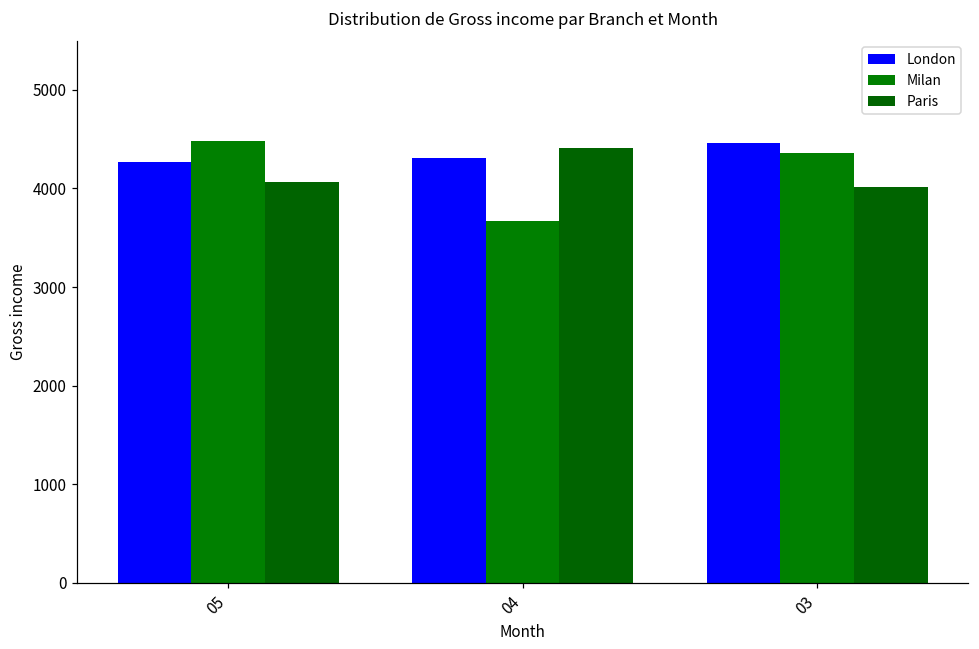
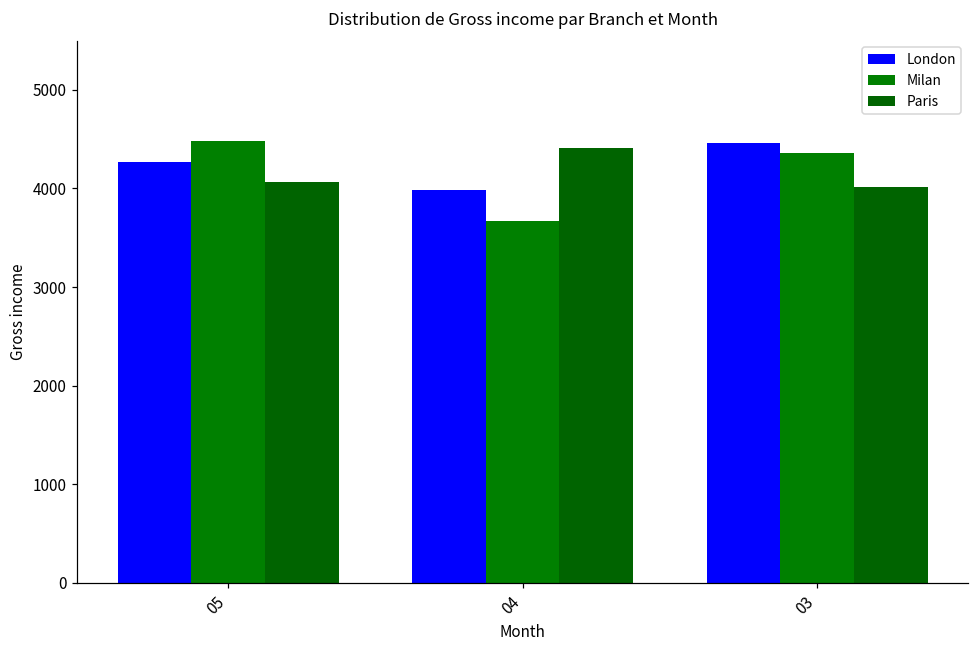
  {
    "London": {
      "05": 4300,
-     "04": 4300,
+     "04": 4000,
      "03": 4500
    }
  }
